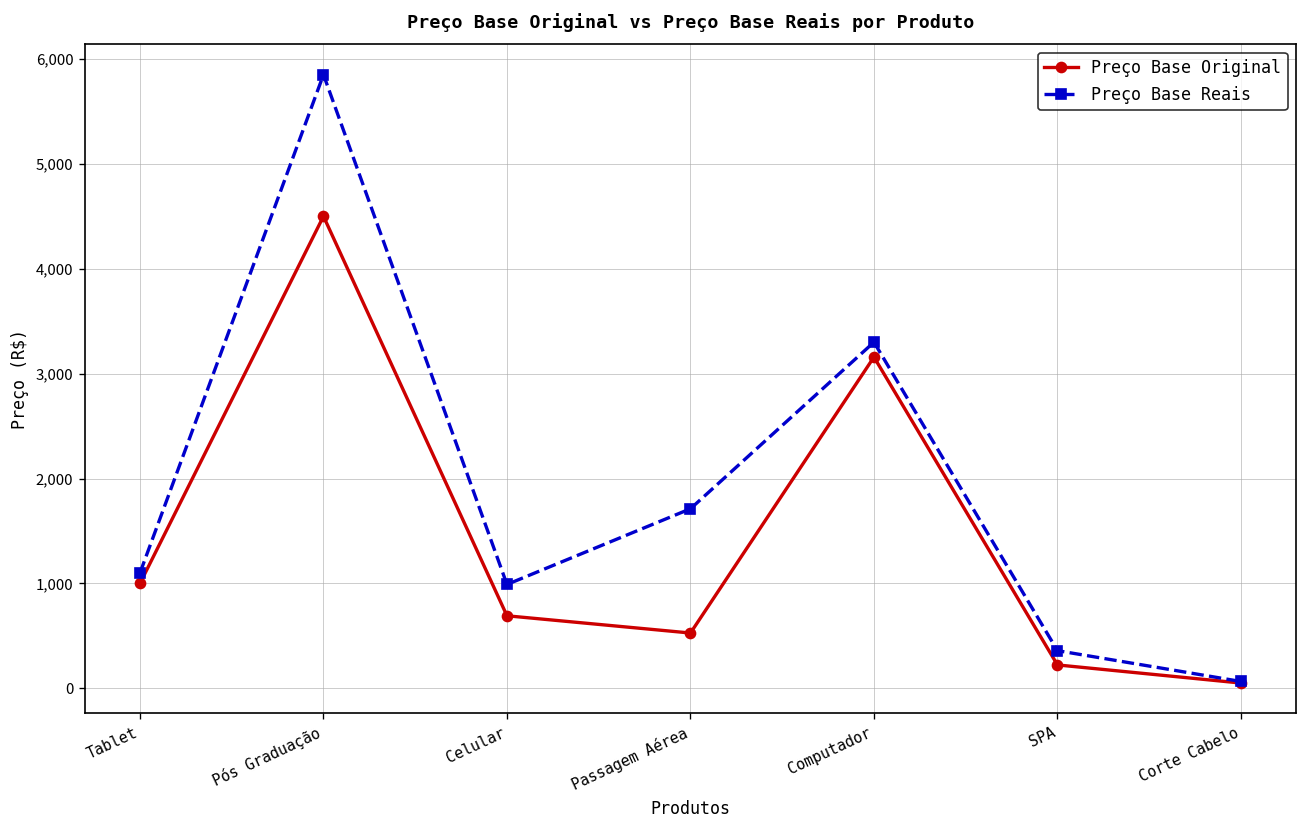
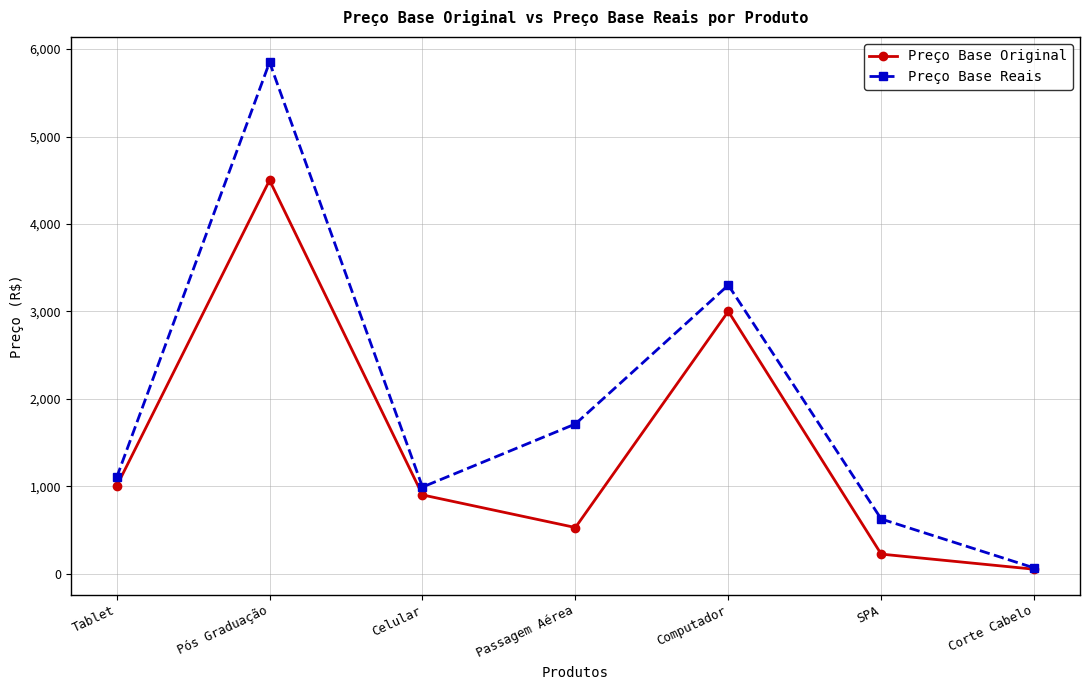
  {
    "Preço Base Original": {
      "Tablet": "1,000",
      "Pós Graduação": "4,500",
-     "Celular": "700",
+     "Celular": "900",
      "Passagem Aérea": "500",
-     "Computador": "3,200",
+     "Computador": "3,000",
      "SPA": "200"
    },
    "Preço Base Reais": {
      "Tablet": "1,100",
      "Pós Graduação": "5,900",
      "Celular": "1,000",
      "Passagem Aérea": "1,700",
      "Computador": "3,300",
-     "SPA": "400"
+     "SPA": "600"
    }
  }
